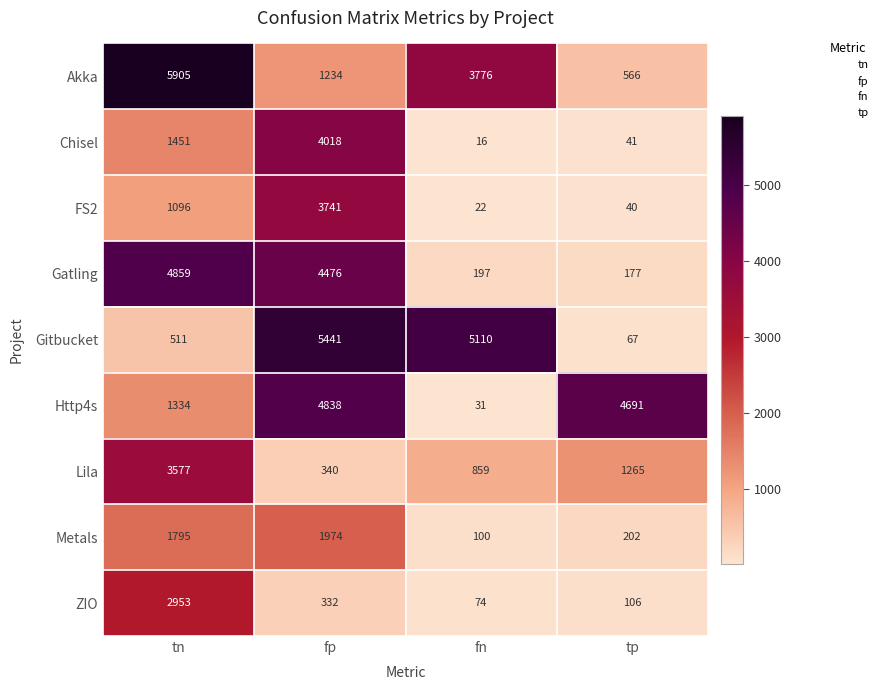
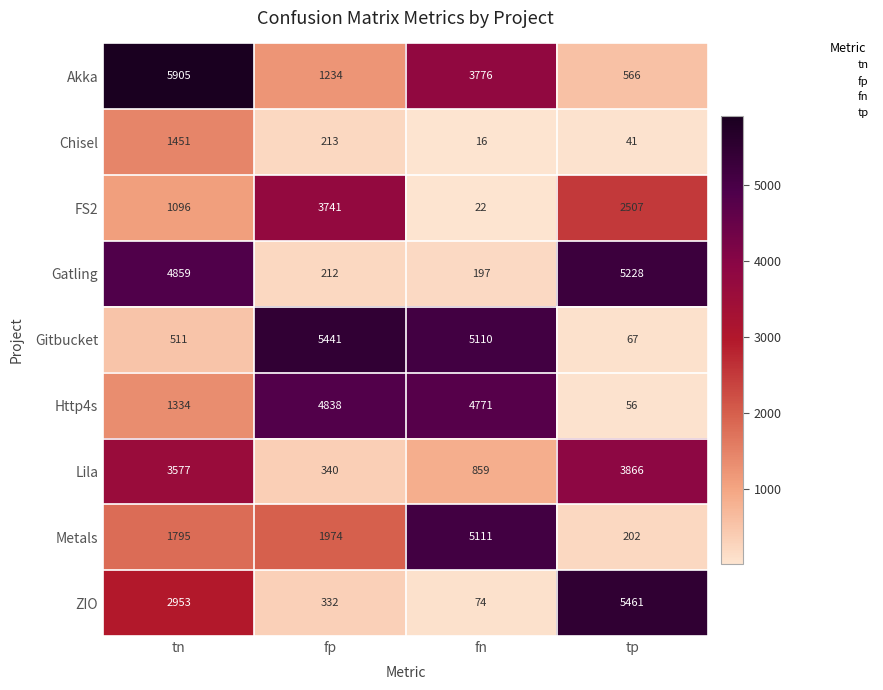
  {
    "Akka": {
      "tn": 5905,
      "fp": 1234,
      "fn": 3776,
      "tp": 566
    },
    "Chisel": {
      "tn": 1451,
-     "fp": 4018,
+     "fp": 213,
      "fn": 16,
      "tp": 41
    },
    "FS2": {
      "tn": 1096,
      "fp": 3741,
      "fn": 22,
-     "tp": 40
+     "tp": 2507
    },
    "Gatling": {
      "tn": 4859,
-     "fp": 4476,
+     "fp": 212,
      "fn": 197,
-     "tp": 177
+     "tp": 5228
    },
    "Gitbucket": {
      "tn": 511,
      "fp": 5441,
      "fn": 5110,
      "tp": 67
    },
    "Http4s": {
      "tn": 1334,
      "fp": 4838,
-     "fn": 31,
-     "tp": 4691
+     "fn": 4771,
+     "tp": 56
    },
    "Lila": {
      "tn": 3577,
      "fp": 340,
      "fn": 859,
-     "tp": 1265
+     "tp": 3866
    },
    "Metals": {
      "tn": 1795,
      "fp": 1974,
-     "fn": 100,
+     "fn": 5111,
      "tp": 202
    },
    "ZIO": {
      "tn": 2953,
      "fp": 332,
      "fn": 74,
-     "tp": 106
+     "tp": 5461
    }
  }
